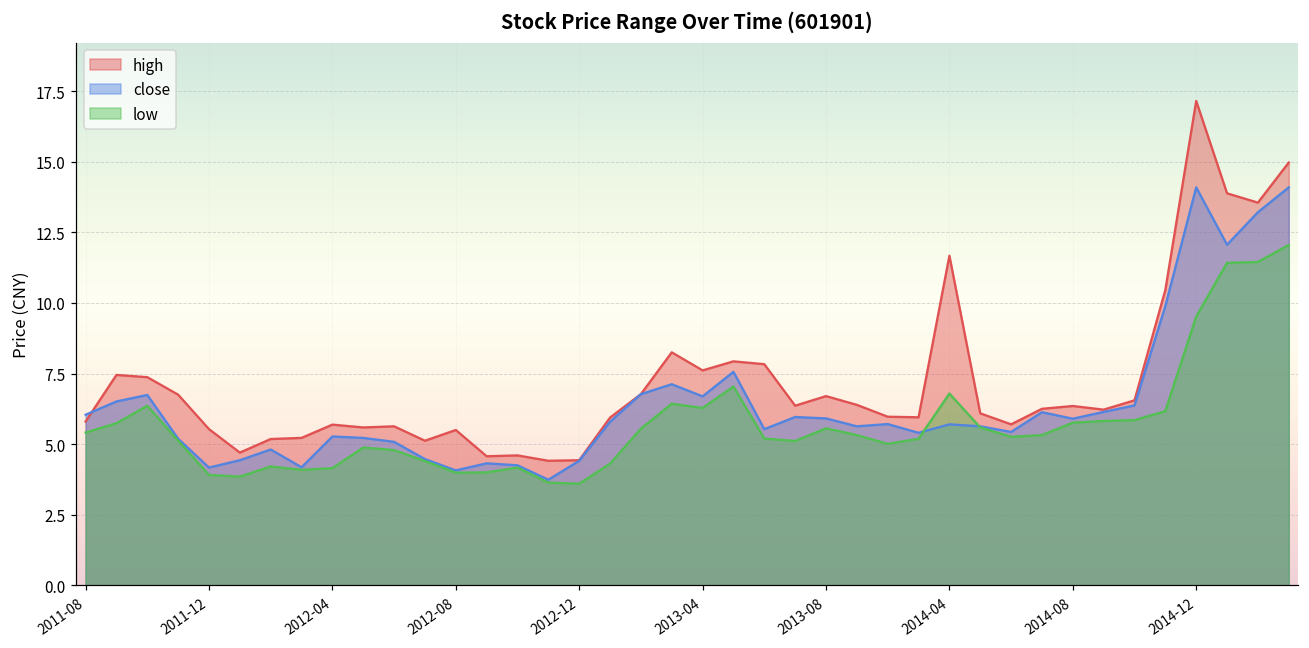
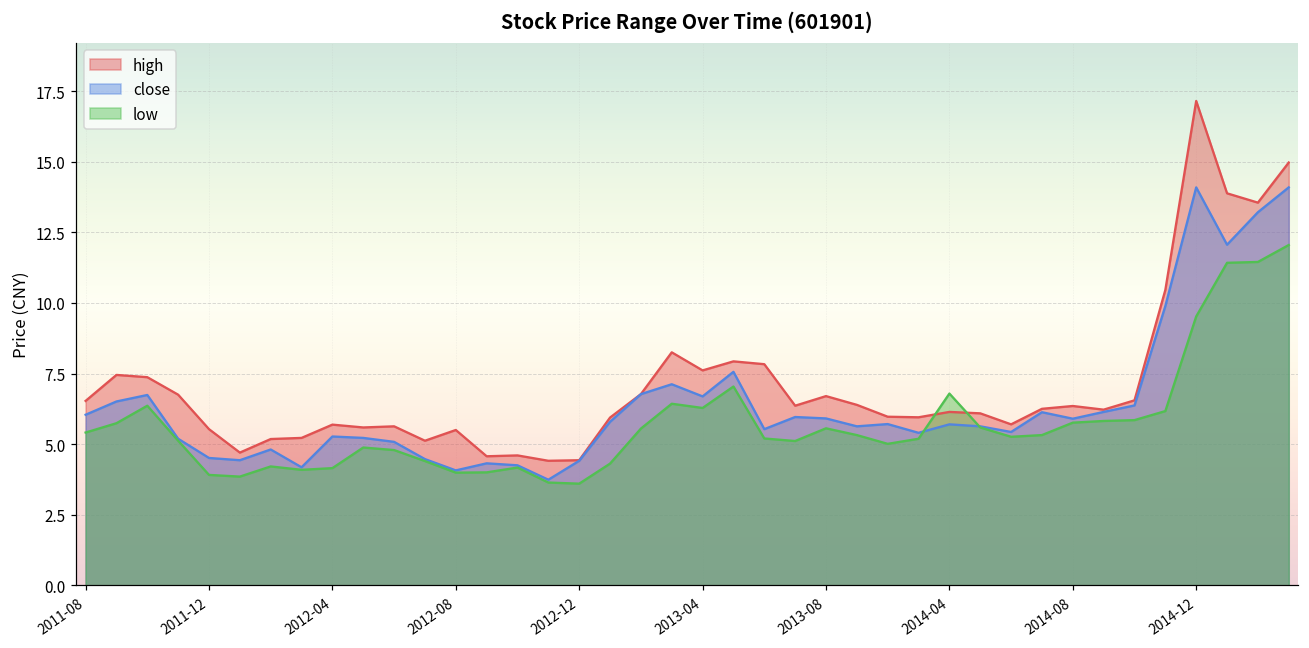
  {
    "high": {
-     "2011-08": 5.8,
+     "2011-08": 6.5,
      "2011-12": 5.5,
      "2012-04": 5.7,
      "2012-08": 5.5,
      "2013-04": 7.6,
      "2013-08": 6.7,
-     "2014-04": 11.7,
+     "2014-04": 6.1,
      "2014-08": 6.4,
      "2014-12": 17.2
    },
    "close": {
      "2011-08": 6.0,
-     "2011-12": 4.2,
+     "2011-12": 4.5,
      "2012-04": 5.3,
      "2013-04": 6.7,
      "2013-08": 5.9,
      "2014-04": 5.7,
      "2014-08": 5.9,
      "2014-12": 14.1
    },
    "low": {
      "2011-08": 5.4,
      "2011-12": 3.9,
      "2012-04": 4.2,
      "2012-12": 3.6,
      "2013-04": 6.3,
      "2013-08": 5.6,
      "2014-04": 6.8,
      "2014-08": 5.8,
      "2014-12": 9.5
    }
  }
